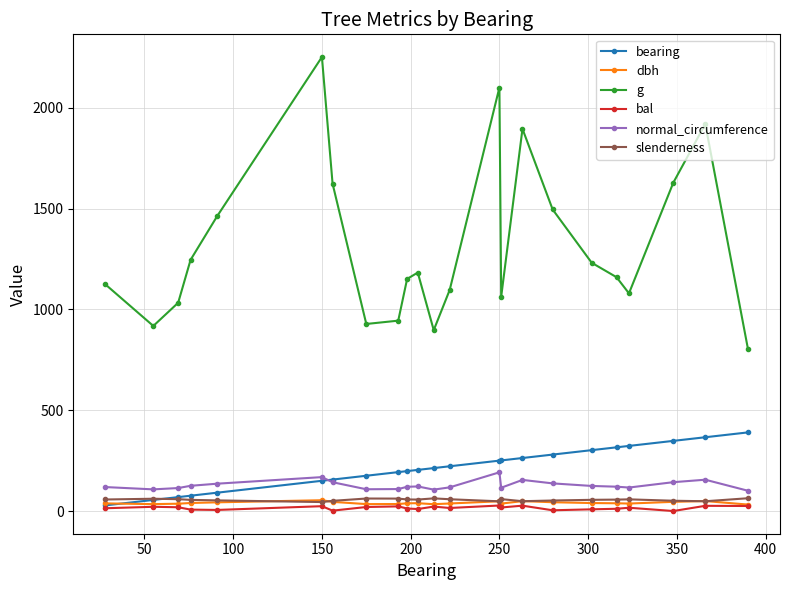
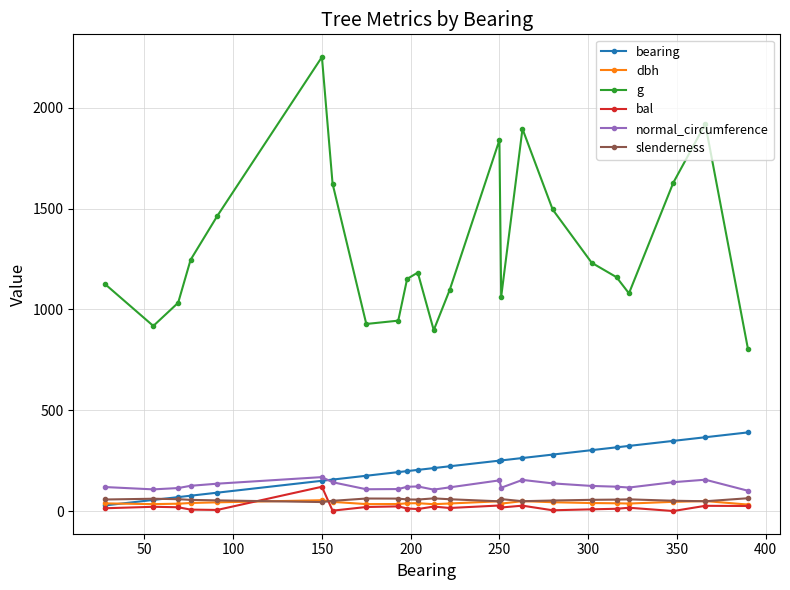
  {
    "bearing": {
      "150": 150,
      "250": 250
    },
    "g": {
      "150": 2250,
-     "250": 2100
+     "250": 1840
    },
    "bal": {
-     "150": 20,
+     "150": 120,
      "250": 30
    },
    "normal_circumference": {
      "150": 170,
-     "250": 190
+     "250": 150
    }
  }
